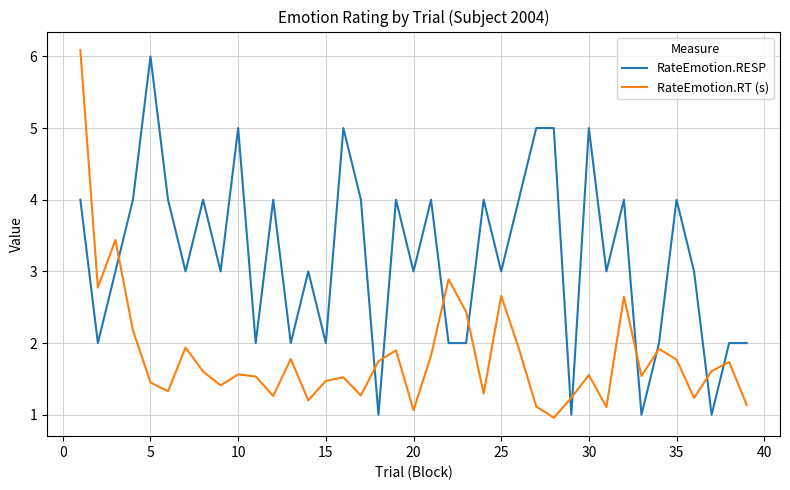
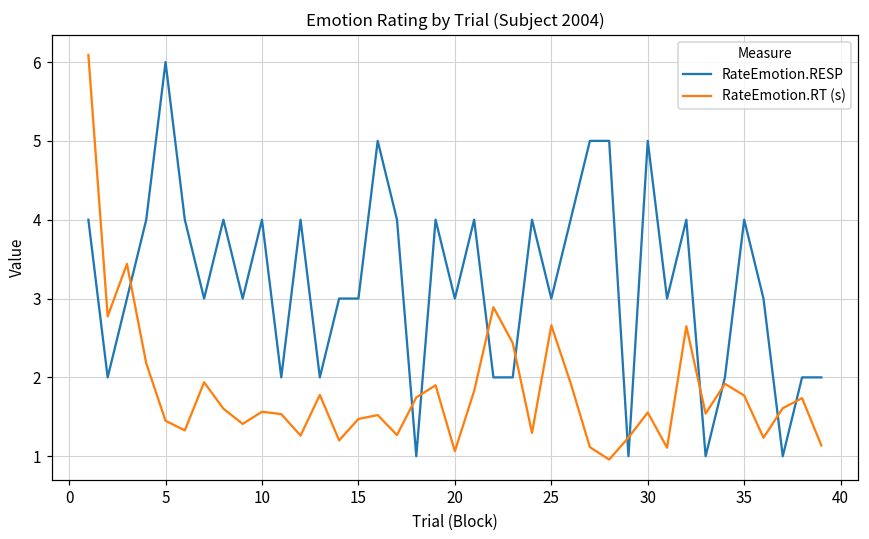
  {
    "RateEmotion.RESP": {
      "5": 6,
-     "10": 5,
-     "15": 2,
+     "10": 4,
+     "15": 3,
      "20": 3,
      "25": 3,
      "30": 5,
      "35": 4
    },
    "RateEmotion.RT (s)": {
      "5": 1.5,
      "10": 1.6,
      "15": 1.5,
      "20": 1.1,
      "25": 2.7,
      "30": 1.6,
      "35": 1.8
    }
  }
